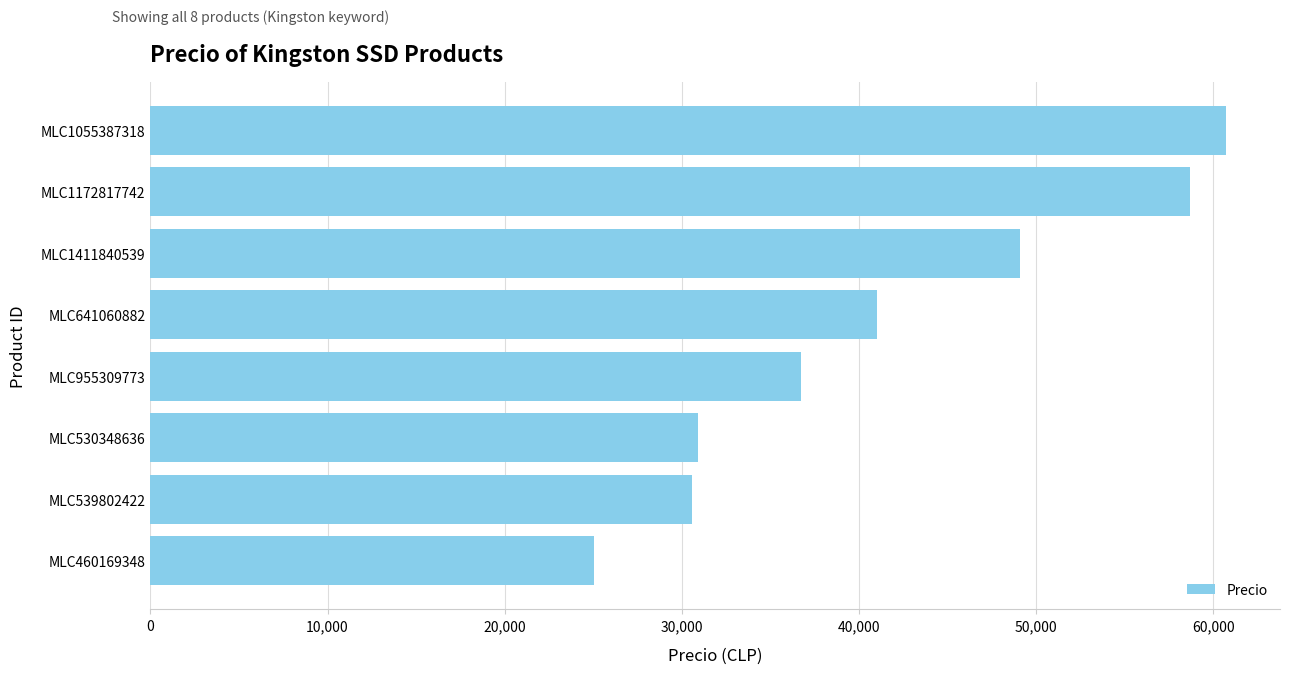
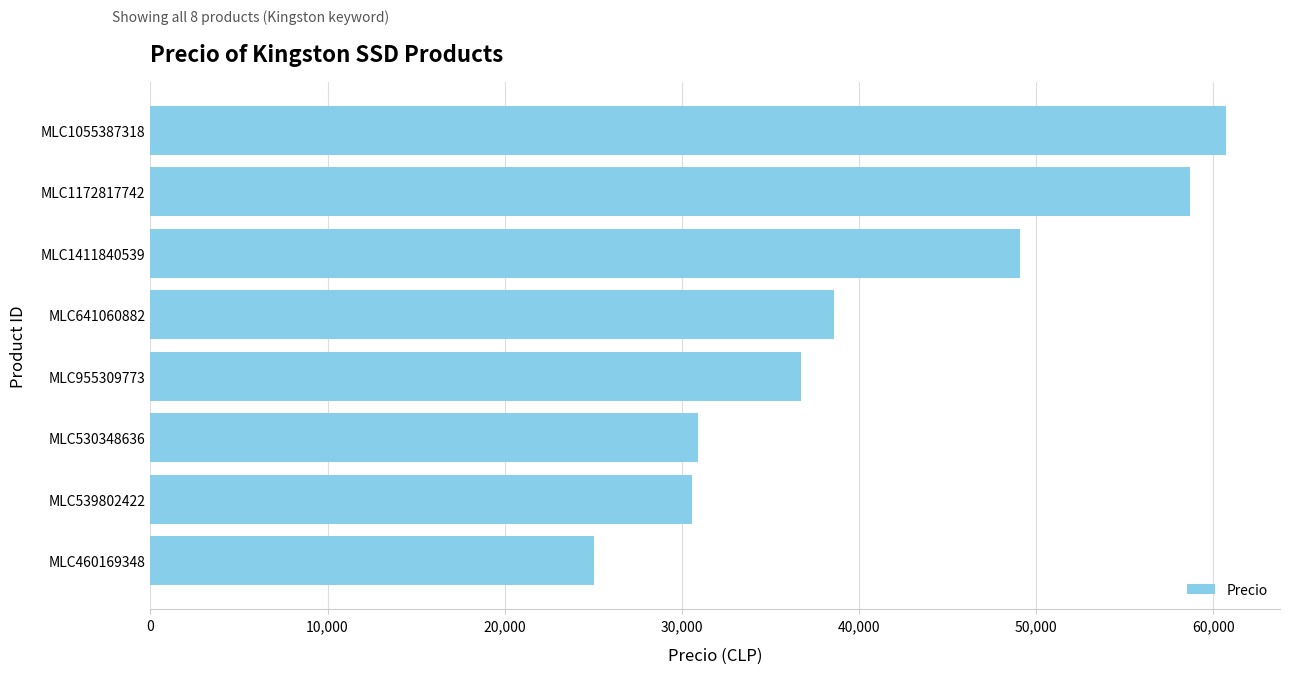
  {
    "MLC1055387318": "60,700",
    "MLC1172817742": "58,700",
    "MLC1411840539": "49,100",
-   "MLC641060882": "41,000",
+   "MLC641060882": "38,600",
    "MLC955309773": "36,700",
    "MLC530348636": "30,900",
    "MLC539802422": "30,600",
    "MLC460169348": "25,100"
  }
